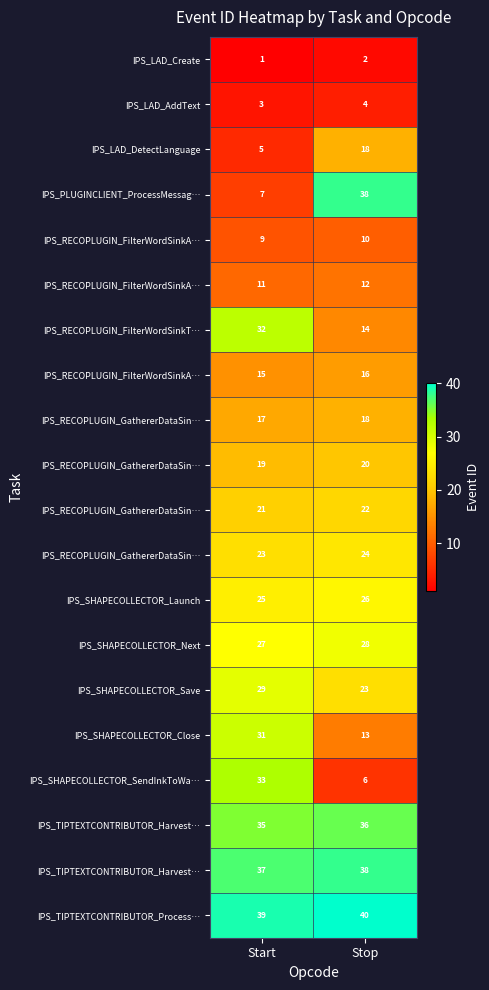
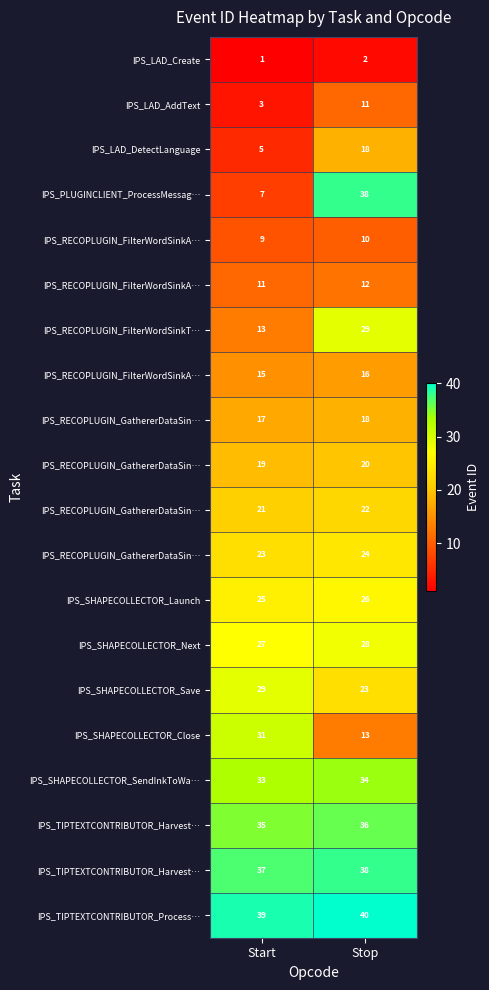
  {
    "IPS_LAD_Create": {
      "Start": 1,
      "Stop": 2
    },
    "IPS_LAD_AddText": {
      "Start": 3,
-     "Stop": 4
+     "Stop": 11
    },
    "IPS_LAD_DetectLanguage": {
      "Start": 5,
      "Stop": 18
    },
    "IPS_PLUGINCLIENT_ProcessMessag…": {
      "Start": 7,
      "Stop": 38
    },
    "IPS_RECOPLUGIN_FilterWordSinkT…": {
-     "Start": 32,
-     "Stop": 14
+     "Start": 13,
+     "Stop": 29
    },
    "IPS_SHAPECOLLECTOR_Launch": {
      "Start": 25,
      "Stop": 26
    },
    "IPS_SHAPECOLLECTOR_Next": {
      "Start": 27,
      "Stop": 28
    },
    "IPS_SHAPECOLLECTOR_Save": {
      "Start": 29,
      "Stop": 23
    },
    "IPS_SHAPECOLLECTOR_Close": {
      "Start": 31,
      "Stop": 13
    },
    "IPS_SHAPECOLLECTOR_SendInkToWa…": {
      "Start": 33,
-     "Stop": 6
+     "Stop": 34
    },
    "IPS_TIPTEXTCONTRIBUTOR_Process…": {
      "Start": 39,
      "Stop": 40
    }
  }
